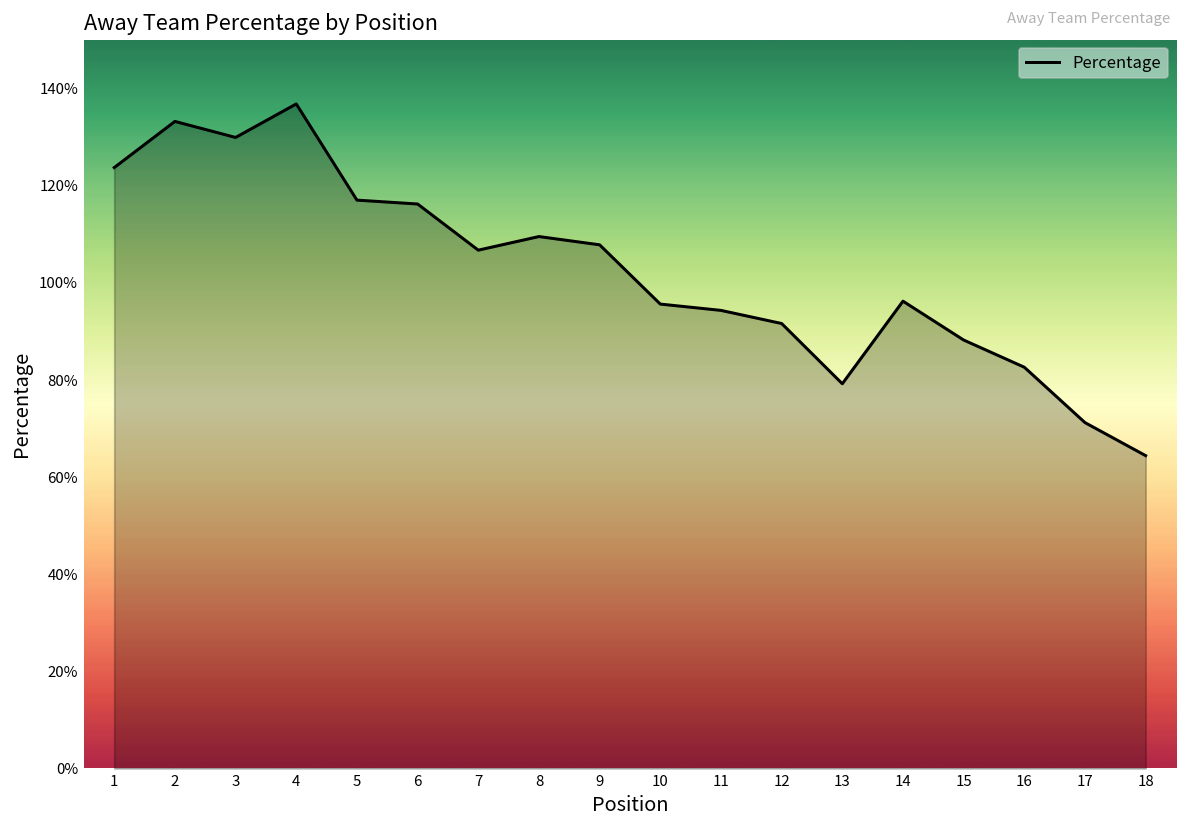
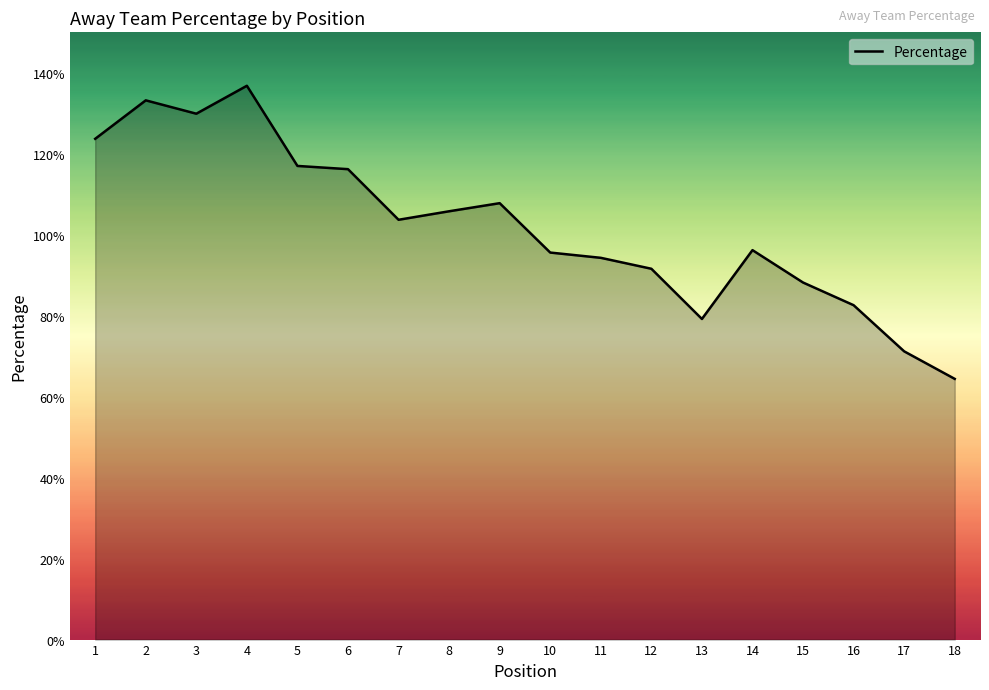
  {
    "1": "124%",
    "2": "133%",
    "3": "130%",
    "4": "137%",
    "5": "117%",
    "6": "116%",
-   "7": "107%",
-   "8": "110%",
+   "7": "104%",
+   "8": "106%",
    "9": "108%",
    "10": "96%",
    "11": "94%",
    "12": "92%",
    "13": "79%",
    "14": "96%",
    "15": "88%",
    "16": "83%",
    "17": "71%",
    "18": "64%"
  }
